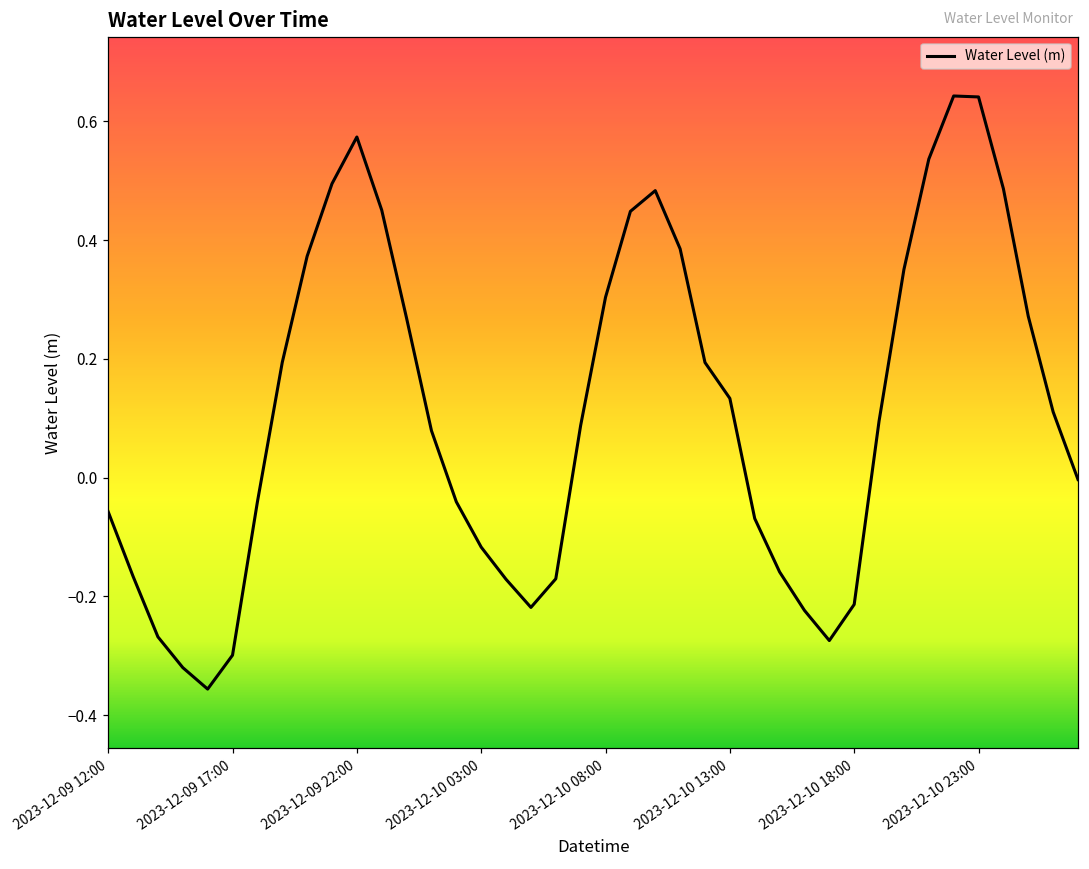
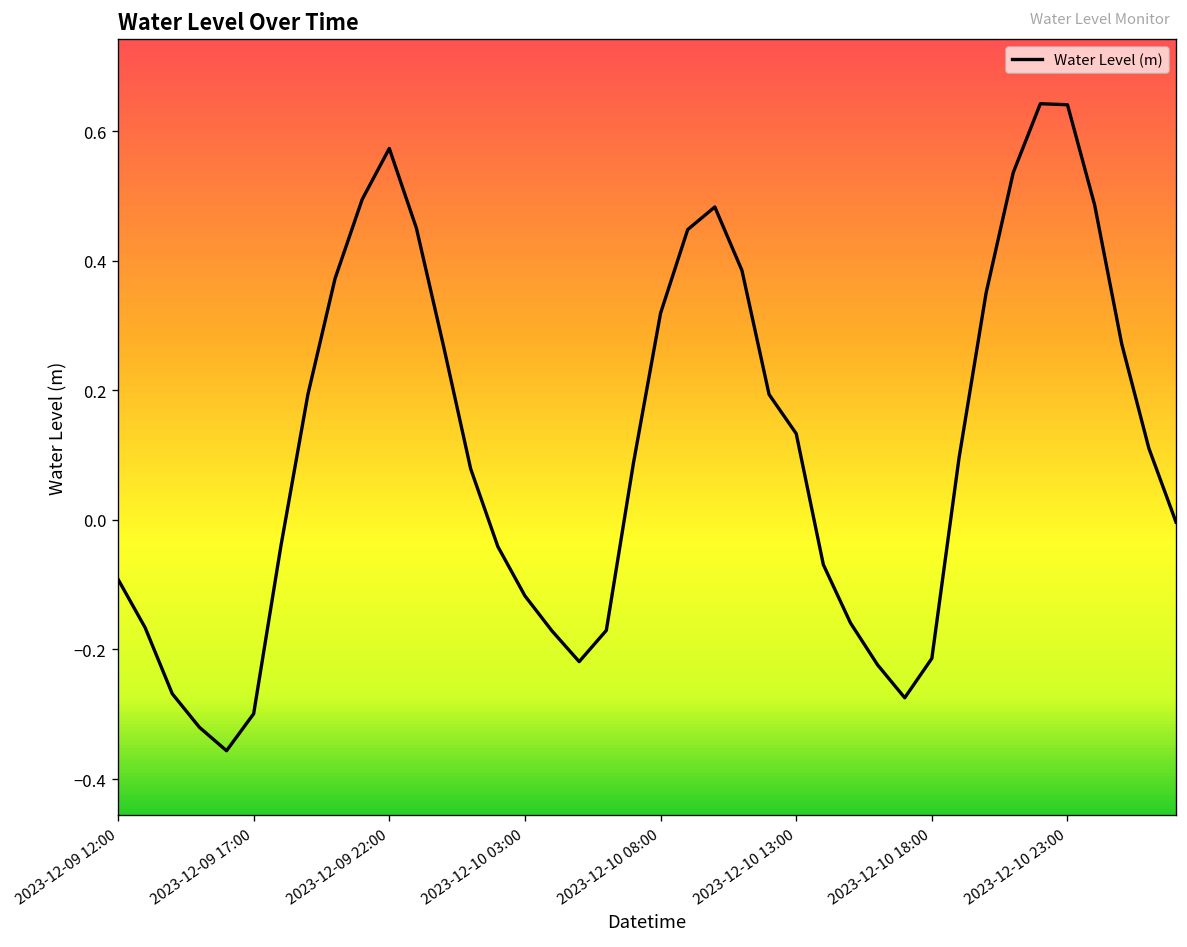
  {
-   "2023-12-09 12:00": -0.06,
+   "2023-12-09 12:00": -0.09,
    "2023-12-09 17:00": -0.30,
    "2023-12-09 22:00": 0.57,
    "2023-12-10 03:00": -0.12,
-   "2023-12-10 08:00": 0.30,
+   "2023-12-10 08:00": 0.32,
    "2023-12-10 13:00": 0.13,
    "2023-12-10 18:00": -0.21,
    "2023-12-10 23:00": 0.64
  }
